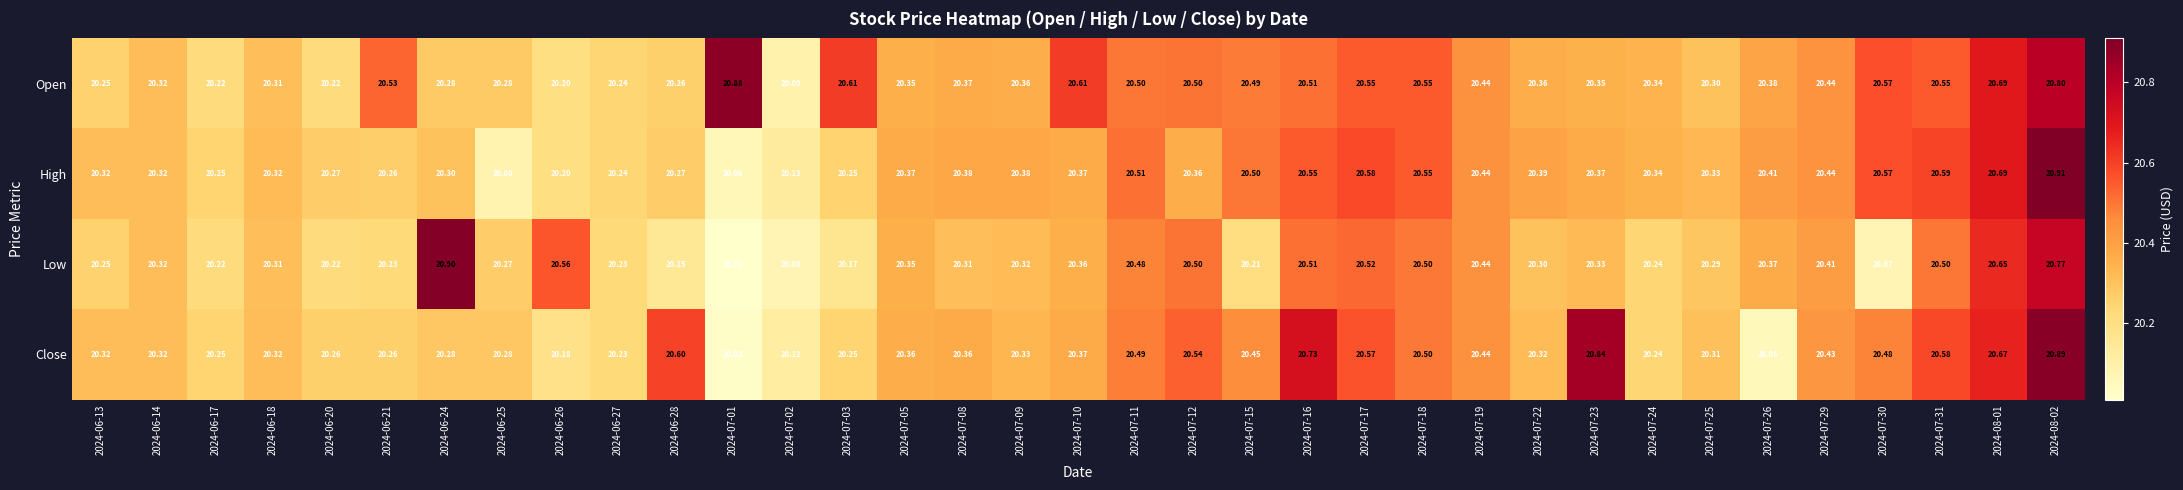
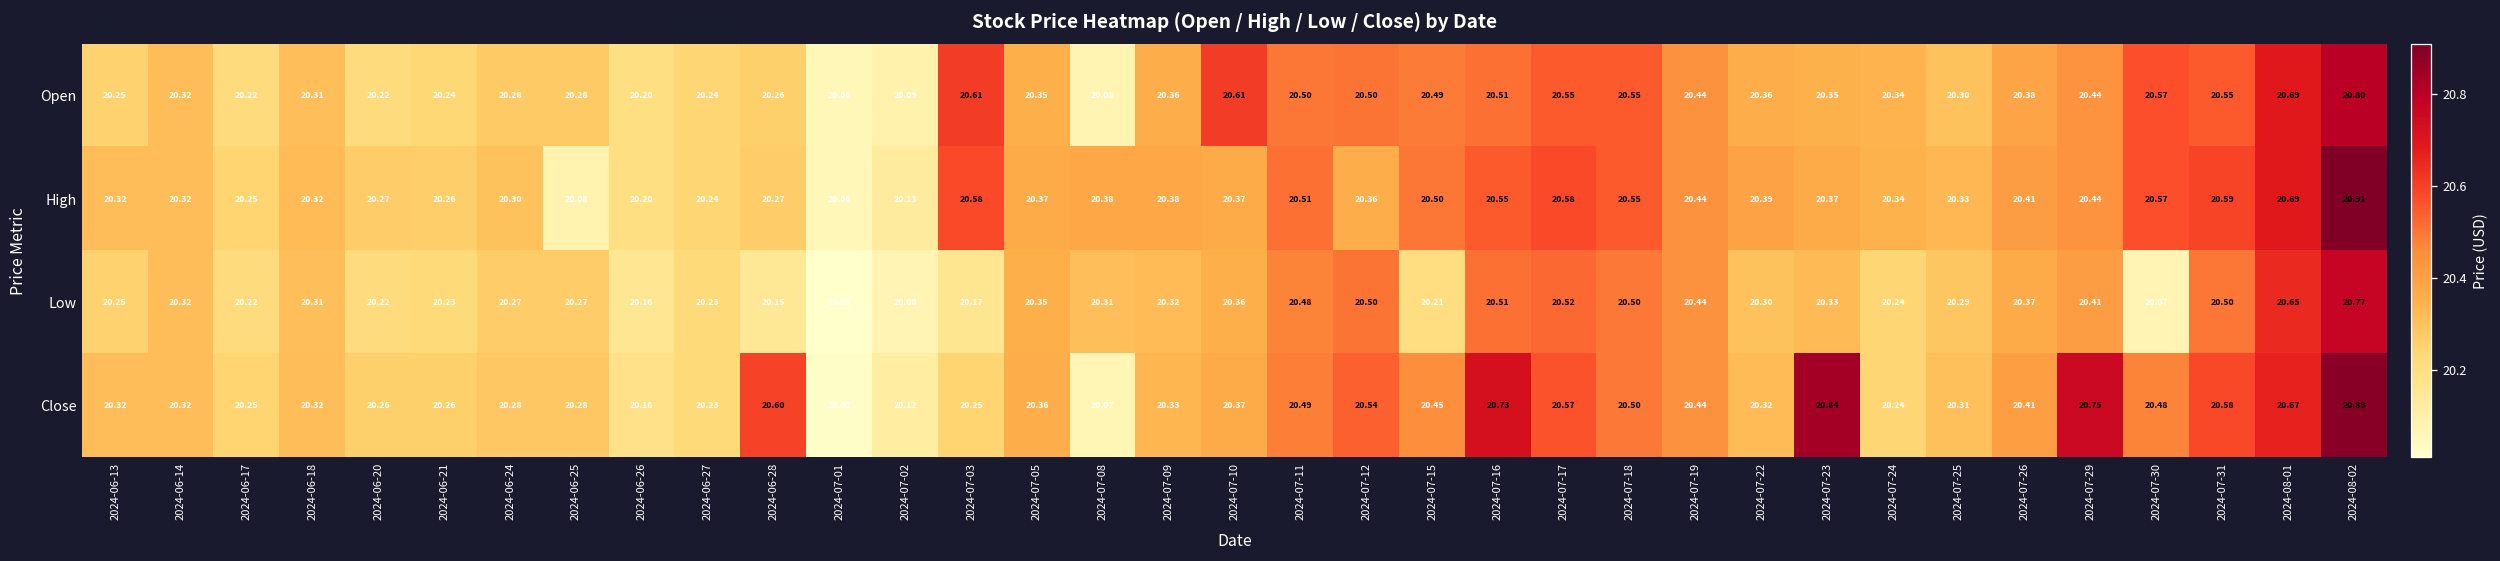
  {
    "Open": {
      "2024-06-13": 20.25,
      "2024-06-14": 20.32,
      "2024-06-17": 20.22,
      "2024-06-18": 20.31,
      "2024-06-20": 20.22,
-     "2024-06-21": 20.53,
+     "2024-06-21": 20.24,
      "2024-06-24": 20.28,
      "2024-06-25": 20.28,
      "2024-06-26": 20.20,
      "2024-06-27": 20.24,
      "2024-06-28": 20.26,
-     "2024-07-01": 20.88,
+     "2024-07-01": 20.06,
      "2024-07-02": 20.09,
      "2024-07-03": 20.61,
      "2024-07-05": 20.35,
-     "2024-07-08": 20.37,
+     "2024-07-08": 20.08,
      "2024-07-09": 20.36,
      "2024-07-10": 20.61,
      "2024-07-11": 20.50,
      "2024-07-12": 20.50,
      "2024-07-15": 20.49,
      "2024-07-16": 20.51,
      "2024-07-17": 20.55,
      "2024-07-18": 20.55,
      "2024-07-19": 20.44,
      "2024-07-22": 20.36,
      "2024-07-23": 20.35,
      "2024-07-24": 20.34,
      "2024-07-25": 20.30,
      "2024-07-26": 20.38,
      "2024-07-29": 20.44,
      "2024-07-30": 20.57,
      "2024-07-31": 20.55,
      "2024-08-01": 20.69,
      "2024-08-02": 20.80
    },
    "High": {
      "2024-06-13": 20.32,
      "2024-06-14": 20.32,
      "2024-06-17": 20.25,
      "2024-06-18": 20.32,
      "2024-06-20": 20.27,
      "2024-06-21": 20.26,
      "2024-06-24": 20.30,
      "2024-06-25": 20.08,
      "2024-06-26": 20.20,
      "2024-06-27": 20.24,
      "2024-06-28": 20.27,
      "2024-07-01": 20.06,
      "2024-07-02": 20.13,
-     "2024-07-03": 20.25,
+     "2024-07-03": 20.58,
      "2024-07-05": 20.37,
      "2024-07-08": 20.38,
      "2024-07-09": 20.38,
      "2024-07-10": 20.37,
      "2024-07-11": 20.51,
      "2024-07-12": 20.36,
      "2024-07-15": 20.50,
      "2024-07-16": 20.55,
      "2024-07-17": 20.58,
      "2024-07-18": 20.55,
      "2024-07-19": 20.44,
      "2024-07-22": 20.39,
      "2024-07-23": 20.37,
      "2024-07-24": 20.34,
      "2024-07-25": 20.33,
      "2024-07-26": 20.41,
      "2024-07-29": 20.44,
      "2024-07-30": 20.57,
      "2024-07-31": 20.59,
      "2024-08-01": 20.69,
      "2024-08-02": 20.91
    },
    "Low": {
      "2024-06-13": 20.25,
      "2024-06-14": 20.32,
      "2024-06-17": 20.22,
      "2024-06-18": 20.31,
      "2024-06-20": 20.22,
      "2024-06-21": 20.23,
-     "2024-06-24": 20.90,
+     "2024-06-24": 20.27,
      "2024-06-25": 20.27,
-     "2024-06-26": 20.56,
+     "2024-06-26": 20.16,
      "2024-06-27": 20.23,
      "2024-06-28": 20.15,
      "2024-07-01": 20.01,
      "2024-07-02": 20.08,
      "2024-07-03": 20.17,
      "2024-07-05": 20.35,
      "2024-07-08": 20.31,
      "2024-07-09": 20.32,
      "2024-07-10": 20.36,
      "2024-07-11": 20.48,
      "2024-07-12": 20.50,
      "2024-07-15": 20.21,
      "2024-07-16": 20.51,
      "2024-07-17": 20.52,
      "2024-07-18": 20.50,
      "2024-07-19": 20.44,
      "2024-07-22": 20.30,
      "2024-07-23": 20.33,
      "2024-07-24": 20.24,
      "2024-07-25": 20.29,
      "2024-07-26": 20.37,
      "2024-07-29": 20.41,
      "2024-07-30": 20.07,
      "2024-07-31": 20.50,
      "2024-08-01": 20.65,
      "2024-08-02": 20.77
    },
    "Close": {
      "2024-06-13": 20.32,
      "2024-06-14": 20.32,
      "2024-06-17": 20.25,
      "2024-06-18": 20.32,
      "2024-06-20": 20.26,
      "2024-06-21": 20.26,
      "2024-06-24": 20.28,
      "2024-06-25": 20.28,
      "2024-06-26": 20.18,
      "2024-06-27": 20.23,
      "2024-06-28": 20.60,
      "2024-07-01": 20.02,
      "2024-07-02": 20.12,
      "2024-07-03": 20.25,
      "2024-07-05": 20.36,
-     "2024-07-08": 20.36,
+     "2024-07-08": 20.07,
      "2024-07-09": 20.33,
      "2024-07-10": 20.37,
      "2024-07-11": 20.49,
      "2024-07-12": 20.54,
      "2024-07-15": 20.45,
      "2024-07-16": 20.73,
      "2024-07-17": 20.57,
      "2024-07-18": 20.50,
      "2024-07-19": 20.44,
      "2024-07-22": 20.32,
      "2024-07-23": 20.84,
      "2024-07-24": 20.24,
      "2024-07-25": 20.31,
-     "2024-07-26": 20.05,
-     "2024-07-29": 20.43,
+     "2024-07-26": 20.41,
+     "2024-07-29": 20.75,
      "2024-07-30": 20.48,
      "2024-07-31": 20.58,
      "2024-08-01": 20.67,
      "2024-08-02": 20.89
    }
  }
